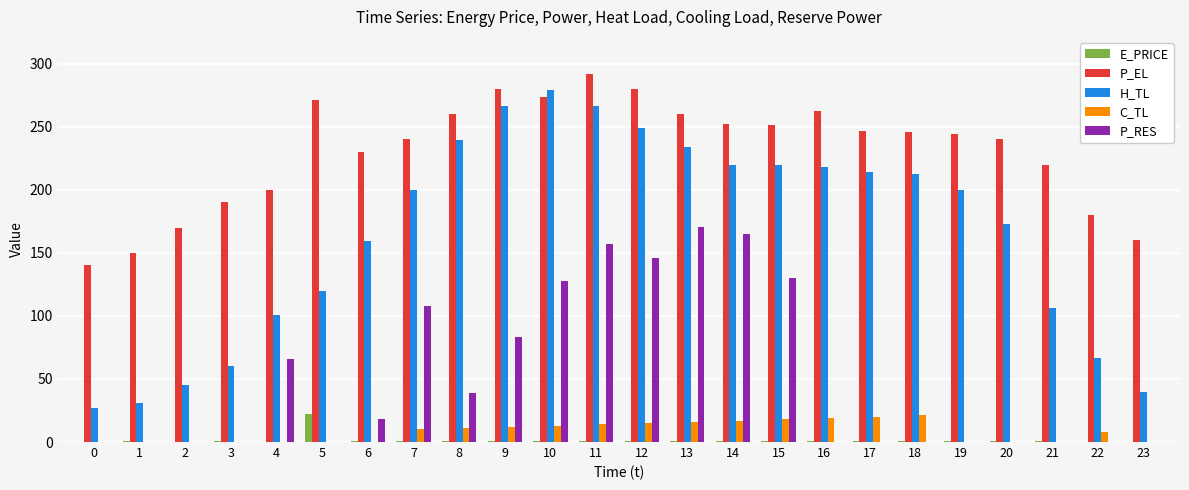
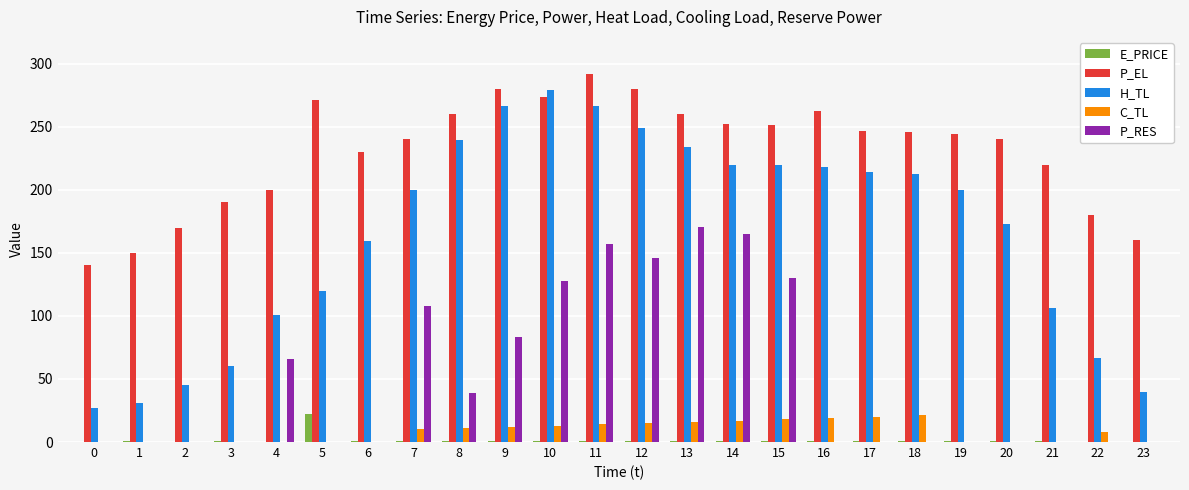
  {
    "E_PRICE": {
      "5": 23
    },
    "P_EL": {
      "0": 140,
      "1": 150,
      "2": 170,
      "3": 190,
      "4": 200,
      "5": 271,
      "6": 230,
      "7": 240,
      "8": 260,
      "9": 280,
      "10": 274,
      "11": 292,
      "12": 280,
      "13": 260,
      "14": 252,
      "15": 251,
      "16": 262,
      "17": 246,
      "18": 246,
      "19": 244,
      "20": 240,
      "21": 220,
      "22": 180,
      "23": 160
    },
    "H_TL": {
      "0": 27,
      "1": 31,
      "2": 45,
      "3": 60,
      "4": 101,
      "5": 120,
      "6": 160,
      "7": 200,
      "8": 239,
      "9": 266,
      "10": 279,
      "11": 266,
      "12": 249,
      "13": 234,
      "14": 219,
      "15": 219,
      "16": 218,
      "17": 214,
      "18": 213,
      "19": 200,
      "20": 173,
      "21": 106,
      "22": 67,
      "23": 40
    },
    "C_TL": {
      "0": 0,
      "1": 0,
      "2": 0,
      "3": 0,
      "4": 0,
      "5": 0,
      "6": 0,
      "7": 10,
      "8": 11,
      "9": 12,
      "10": 13,
      "11": 14,
      "12": 15,
      "13": 16,
      "14": 17,
      "15": 18,
      "16": 19,
      "17": 20,
      "18": 21,
      "19": 0,
      "20": 0,
      "21": 0,
      "22": 8,
      "23": 0
    },
    "P_RES": {
      "0": 0,
      "1": 0,
      "2": 0,
      "3": 0,
      "4": 66,
      "5": 0,
-     "6": 18,
+     "6": 0,
      "7": 108,
      "8": 39,
      "9": 83,
      "10": 128,
      "11": 157,
      "12": 146,
      "13": 170,
      "14": 165,
      "15": 130,
      "16": 0,
      "17": 0,
      "18": 0,
      "19": 0,
      "20": 0,
      "21": 0,
      "22": 0,
      "23": 0
    }
  }
